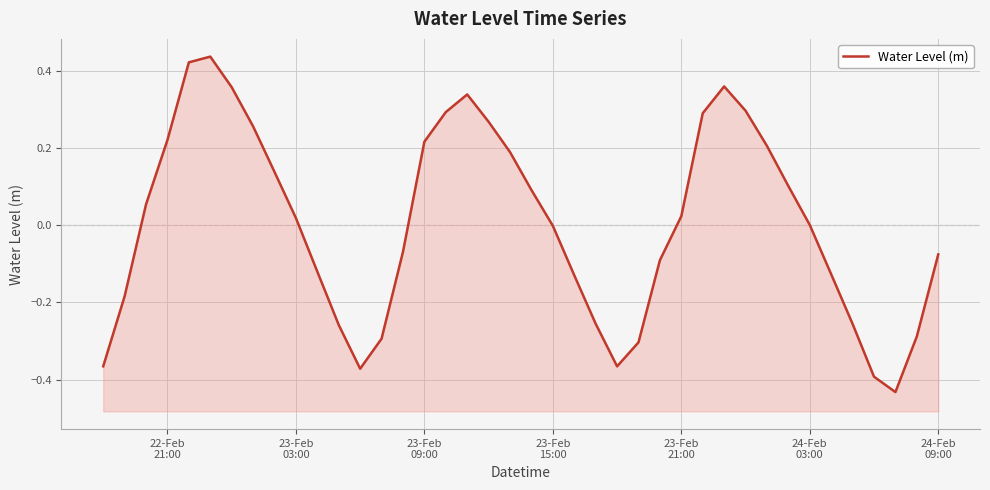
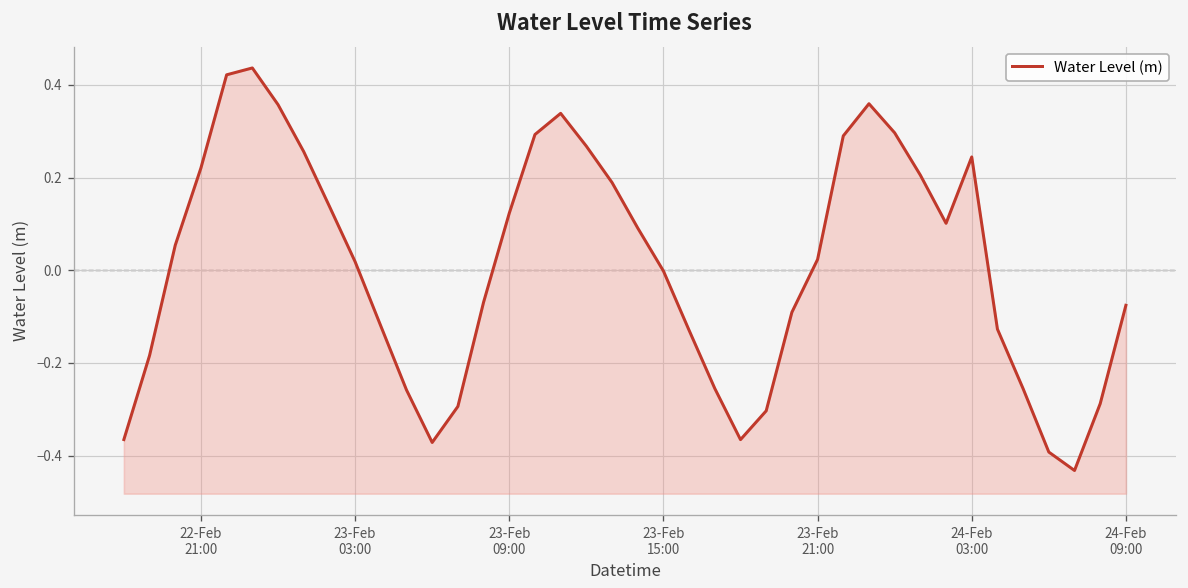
  {
    "22-Feb 21:00": 0.22,
    "23-Feb 03:00": 0.02,
-   "23-Feb 09:00": 0.22,
+   "23-Feb 09:00": 0.12,
    "23-Feb 15:00": 0.00,
    "23-Feb 21:00": 0.02,
-   "24-Feb 03:00": 0.00,
+   "24-Feb 03:00": 0.24,
    "24-Feb 09:00": -0.08
  }
